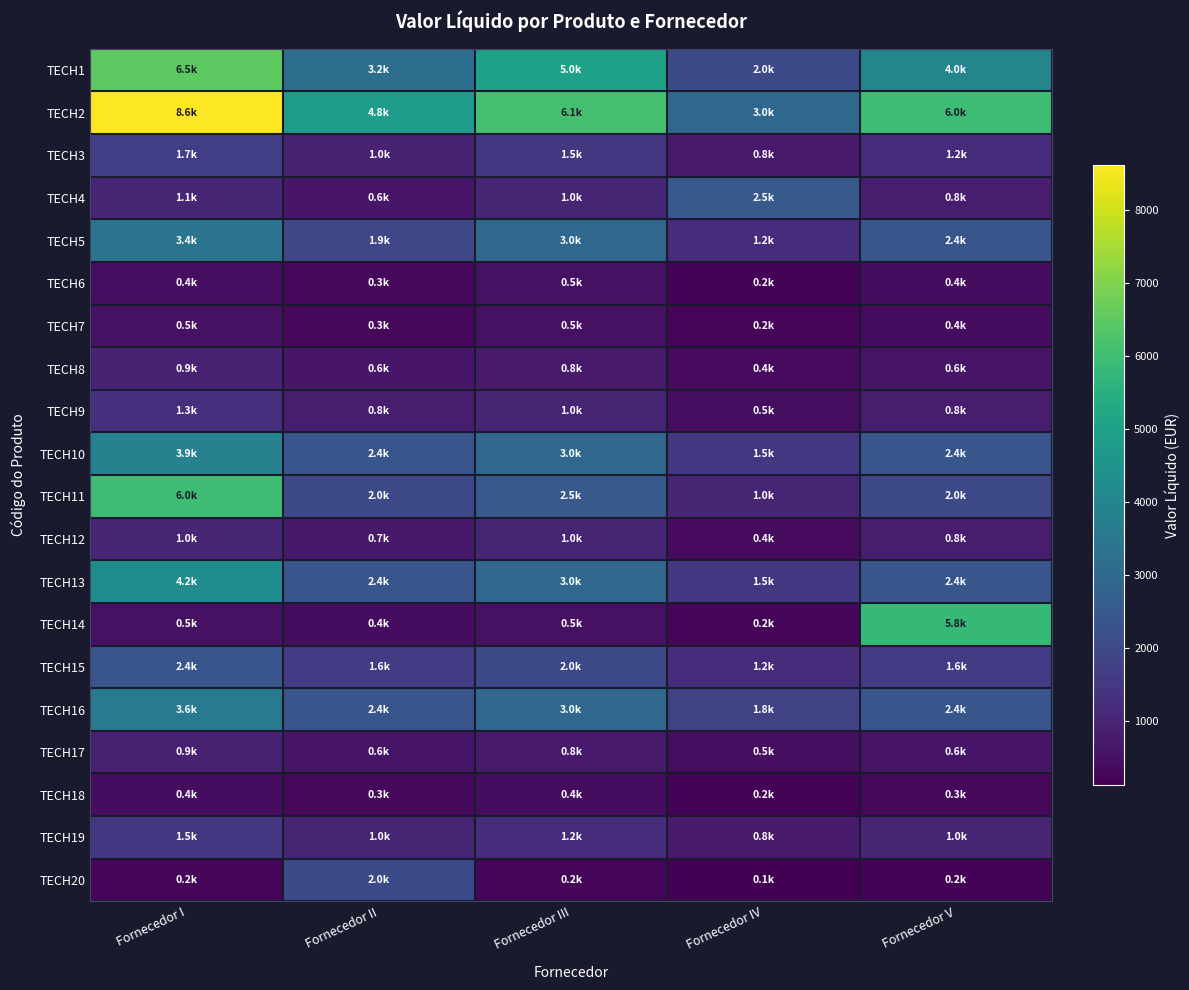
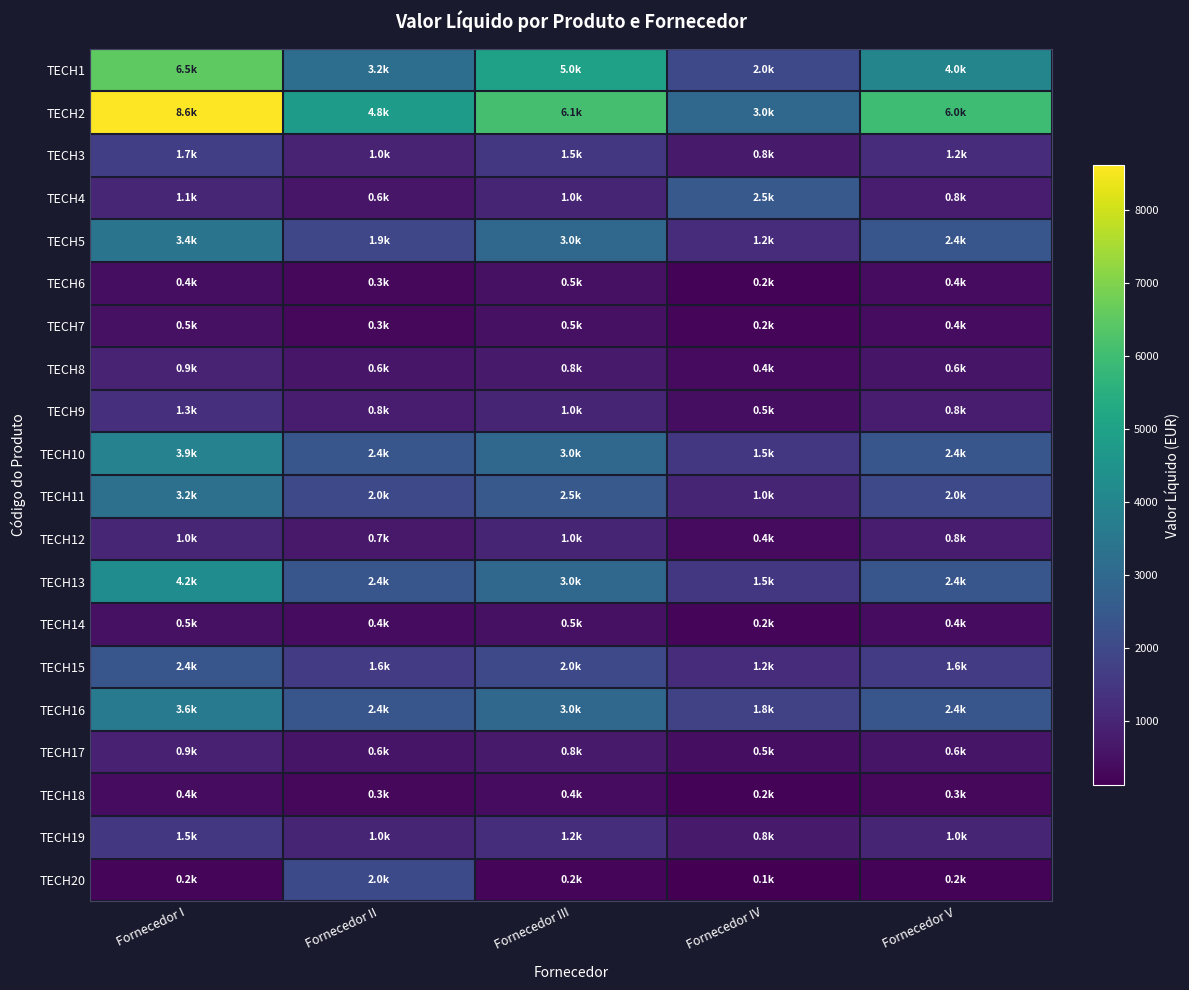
  {
    "TECH1": {
      "Fornecedor I": "6.5k",
      "Fornecedor II": "3.2k",
      "Fornecedor III": "5.0k",
      "Fornecedor IV": "2.0k",
      "Fornecedor V": "4.0k"
    },
    "TECH2": {
      "Fornecedor I": "8.6k",
      "Fornecedor II": "4.8k",
      "Fornecedor III": "6.1k",
      "Fornecedor IV": "3.0k",
      "Fornecedor V": "6.0k"
    },
    "TECH3": {
      "Fornecedor I": "1.7k",
      "Fornecedor II": "1.0k",
      "Fornecedor III": "1.5k",
      "Fornecedor IV": "0.8k",
      "Fornecedor V": "1.2k"
    },
    "TECH4": {
      "Fornecedor I": "1.1k",
      "Fornecedor II": "0.6k",
      "Fornecedor III": "1.0k",
      "Fornecedor IV": "2.5k",
      "Fornecedor V": "0.8k"
    },
    "TECH5": {
      "Fornecedor I": "3.4k",
      "Fornecedor II": "1.9k",
      "Fornecedor III": "3.0k",
      "Fornecedor IV": "1.2k",
      "Fornecedor V": "2.4k"
    },
    "TECH6": {
      "Fornecedor I": "0.4k",
      "Fornecedor II": "0.3k",
      "Fornecedor III": "0.5k",
      "Fornecedor IV": "0.2k",
      "Fornecedor V": "0.4k"
    },
    "TECH7": {
      "Fornecedor I": "0.5k",
      "Fornecedor II": "0.3k",
      "Fornecedor III": "0.5k",
      "Fornecedor IV": "0.2k",
      "Fornecedor V": "0.4k"
    },
    "TECH8": {
      "Fornecedor I": "0.9k",
      "Fornecedor II": "0.6k",
      "Fornecedor III": "0.8k",
      "Fornecedor IV": "0.4k",
      "Fornecedor V": "0.6k"
    },
    "TECH9": {
      "Fornecedor I": "1.3k",
      "Fornecedor II": "0.8k",
      "Fornecedor III": "1.0k",
      "Fornecedor IV": "0.5k",
      "Fornecedor V": "0.8k"
    },
    "TECH10": {
      "Fornecedor I": "3.9k",
      "Fornecedor II": "2.4k",
      "Fornecedor III": "3.0k",
      "Fornecedor IV": "1.5k",
      "Fornecedor V": "2.4k"
    },
    "TECH11": {
-     "Fornecedor I": "6.0k",
+     "Fornecedor I": "3.2k",
      "Fornecedor II": "2.0k",
      "Fornecedor III": "2.5k",
      "Fornecedor IV": "1.0k",
      "Fornecedor V": "2.0k"
    },
    "TECH12": {
      "Fornecedor I": "1.0k",
      "Fornecedor II": "0.7k",
      "Fornecedor III": "1.0k",
      "Fornecedor IV": "0.4k",
      "Fornecedor V": "0.8k"
    },
    "TECH13": {
      "Fornecedor I": "4.2k",
      "Fornecedor II": "2.4k",
      "Fornecedor III": "3.0k",
      "Fornecedor IV": "1.5k",
      "Fornecedor V": "2.4k"
    },
    "TECH14": {
      "Fornecedor I": "0.5k",
      "Fornecedor II": "0.4k",
      "Fornecedor III": "0.5k",
      "Fornecedor IV": "0.2k",
-     "Fornecedor V": "5.8k"
+     "Fornecedor V": "0.4k"
    },
    "TECH15": {
      "Fornecedor I": "2.4k",
      "Fornecedor II": "1.6k",
      "Fornecedor III": "2.0k",
      "Fornecedor IV": "1.2k",
      "Fornecedor V": "1.6k"
    },
    "TECH16": {
      "Fornecedor I": "3.6k",
      "Fornecedor II": "2.4k",
      "Fornecedor III": "3.0k",
      "Fornecedor IV": "1.8k",
      "Fornecedor V": "2.4k"
    },
    "TECH17": {
      "Fornecedor I": "0.9k",
      "Fornecedor II": "0.6k",
      "Fornecedor III": "0.8k",
      "Fornecedor IV": "0.5k",
      "Fornecedor V": "0.6k"
    },
    "TECH18": {
      "Fornecedor I": "0.4k",
      "Fornecedor II": "0.3k",
      "Fornecedor III": "0.4k",
      "Fornecedor IV": "0.2k",
      "Fornecedor V": "0.3k"
    },
    "TECH19": {
      "Fornecedor I": "1.5k",
      "Fornecedor II": "1.0k",
      "Fornecedor III": "1.2k",
      "Fornecedor IV": "0.8k",
      "Fornecedor V": "1.0k"
    },
    "TECH20": {
      "Fornecedor I": "0.2k",
      "Fornecedor II": "2.0k",
      "Fornecedor III": "0.2k",
      "Fornecedor IV": "0.1k",
      "Fornecedor V": "0.2k"
    }
  }
